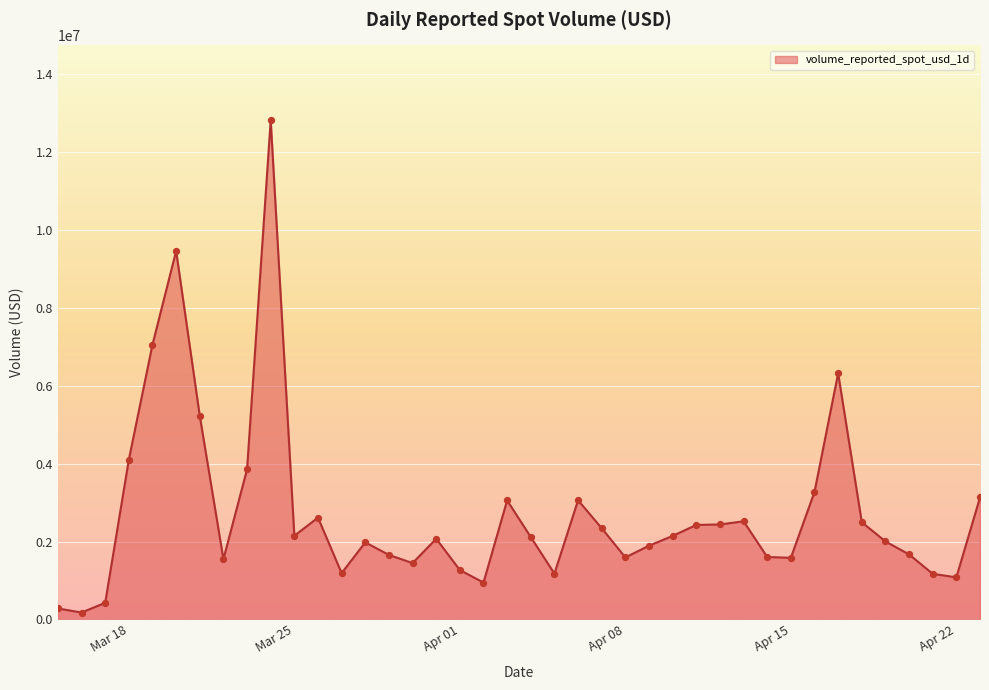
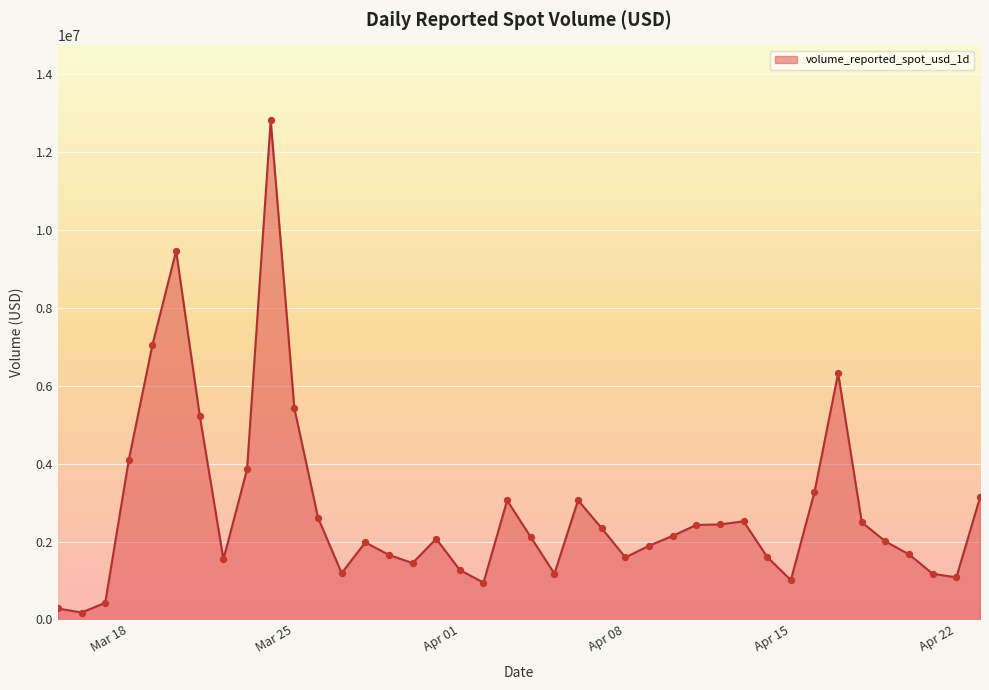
  {
    "Mar 18": 4100000,
-   "Mar 25": 2100000,
+   "Mar 25": 5400000,
    "Apr 01": 1300000,
    "Apr 08": 1600000,
-   "Apr 15": 1600000,
+   "Apr 15": 1000000,
    "Apr 22": 1100000
  }
